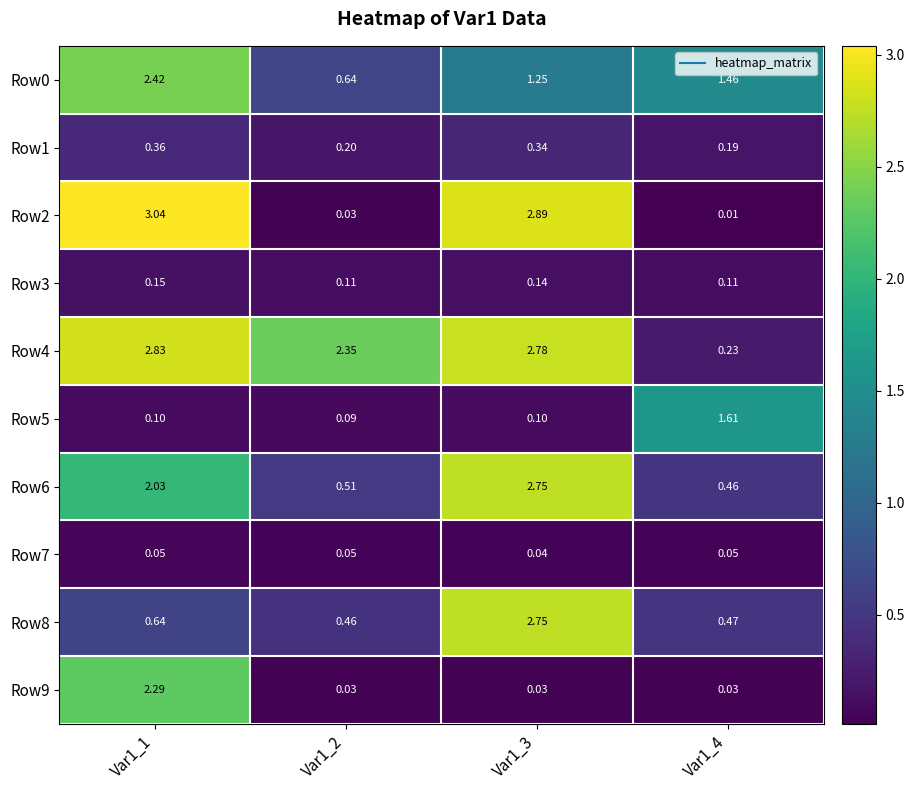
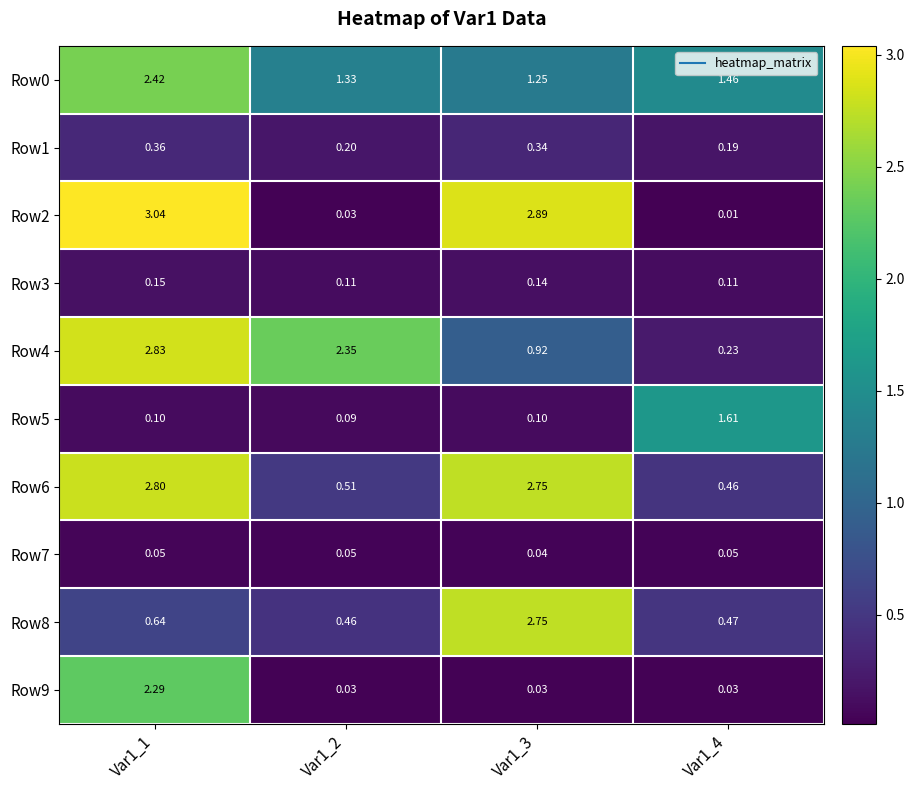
  {
    "Row0": {
      "Var1_1": 2.42,
-     "Var1_2": 0.64,
+     "Var1_2": 1.33,
      "Var1_3": 1.25
    },
    "Row1": {
      "Var1_1": 0.36,
      "Var1_2": 0.20,
      "Var1_3": 0.34,
      "Var1_4": 0.19
    },
    "Row2": {
      "Var1_1": 3.04,
      "Var1_2": 0.03,
      "Var1_3": 2.89,
      "Var1_4": 0.01
    },
    "Row3": {
      "Var1_1": 0.15,
      "Var1_2": 0.11,
      "Var1_3": 0.14,
      "Var1_4": 0.11
    },
    "Row4": {
      "Var1_1": 2.83,
      "Var1_2": 2.35,
-     "Var1_3": 2.78,
+     "Var1_3": 0.92,
      "Var1_4": 0.23
    },
    "Row5": {
      "Var1_1": 0.10,
      "Var1_2": 0.09,
      "Var1_3": 0.10,
      "Var1_4": 1.61
    },
    "Row6": {
-     "Var1_1": 2.03,
+     "Var1_1": 2.80,
      "Var1_2": 0.51,
      "Var1_3": 2.75,
      "Var1_4": 0.46
    },
    "Row7": {
      "Var1_1": 0.05,
      "Var1_2": 0.05,
      "Var1_3": 0.04,
      "Var1_4": 0.05
    },
    "Row8": {
      "Var1_1": 0.64,
      "Var1_2": 0.46,
      "Var1_3": 2.75,
      "Var1_4": 0.47
    },
    "Row9": {
      "Var1_1": 2.29,
      "Var1_2": 0.03,
      "Var1_3": 0.03,
      "Var1_4": 0.03
    }
  }
